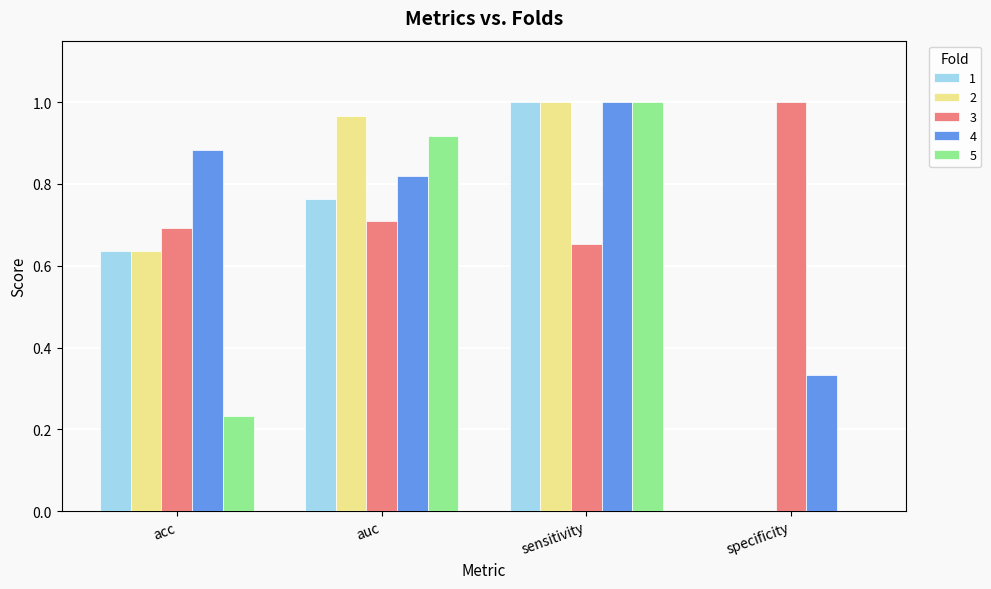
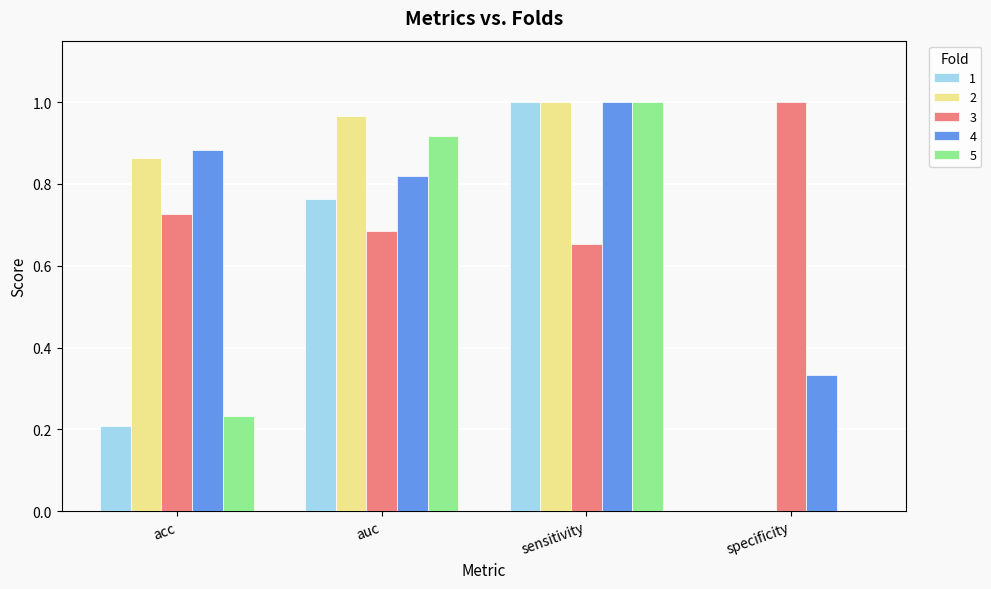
  {
    "1": {
-     "acc": 0.64,
+     "acc": 0.21,
      "auc": 0.76,
      "sensitivity": 1.00,
      "specificity": 0.00
    },
    "2": {
-     "acc": 0.64,
+     "acc": 0.86,
      "auc": 0.97,
      "sensitivity": 1.00,
      "specificity": 0.00
    },
    "3": {
-     "acc": 0.69,
-     "auc": 0.71,
+     "acc": 0.73,
+     "auc": 0.68,
      "sensitivity": 0.65,
      "specificity": 1.00
    },
    "4": {
      "acc": 0.88,
      "auc": 0.82,
      "sensitivity": 1.00,
      "specificity": 0.33
    },
    "5": {
      "acc": 0.23,
      "auc": 0.92,
      "sensitivity": 1.00,
      "specificity": 0.00
    }
  }
